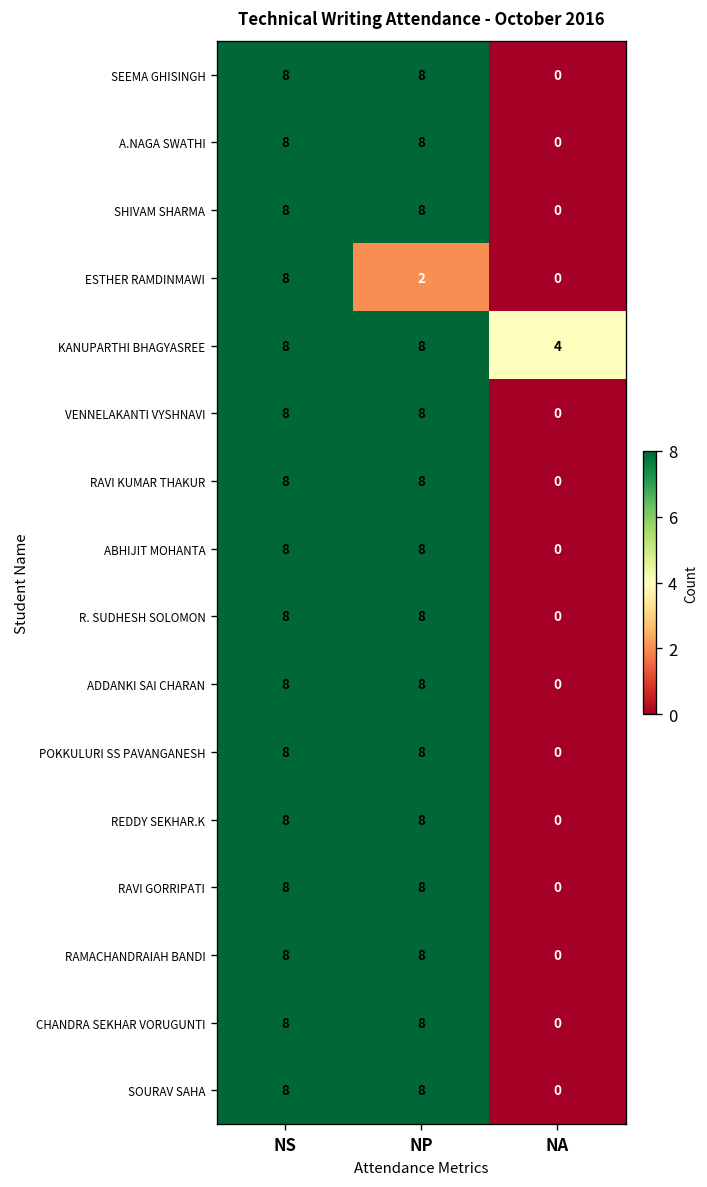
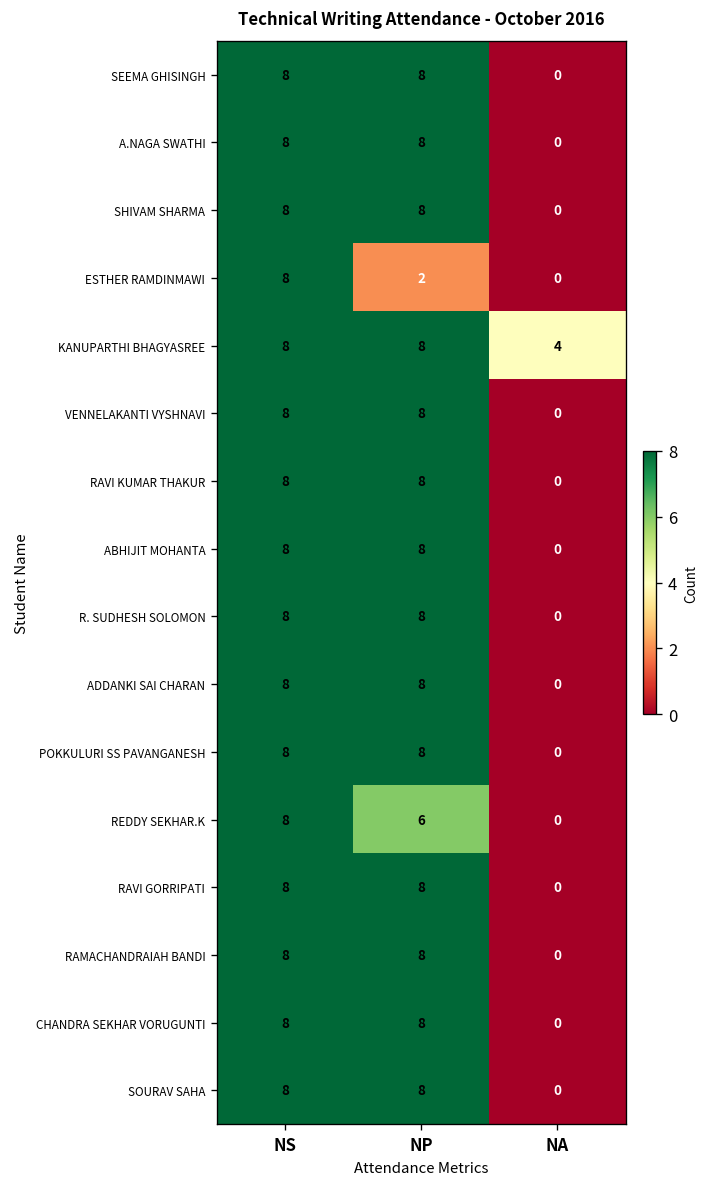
  {
    "SEEMA GHISINGH": {
      "NS": 8,
      "NP": 8,
      "NA": 0
    },
    "A.NAGA SWATHI": {
      "NS": 8,
      "NP": 8,
      "NA": 0
    },
    "SHIVAM SHARMA": {
      "NS": 8,
      "NP": 8,
      "NA": 0
    },
    "ESTHER RAMDINMAWI": {
      "NS": 8,
      "NP": 2,
      "NA": 0
    },
    "KANUPARTHI BHAGYASREE": {
      "NS": 8,
      "NP": 8,
      "NA": 4
    },
    "VENNELAKANTI VYSHNAVI": {
      "NS": 8,
      "NP": 8,
      "NA": 0
    },
    "RAVI KUMAR THAKUR": {
      "NS": 8,
      "NP": 8,
      "NA": 0
    },
    "ABHIJIT MOHANTA": {
      "NS": 8,
      "NP": 8,
      "NA": 0
    },
    "R. SUDHESH SOLOMON": {
      "NS": 8,
      "NP": 8,
      "NA": 0
    },
    "ADDANKI SAI CHARAN": {
      "NS": 8,
      "NP": 8,
      "NA": 0
    },
    "POKKULURI SS PAVANGANESH": {
      "NS": 8,
      "NP": 8,
      "NA": 0
    },
    "REDDY SEKHAR.K": {
      "NS": 8,
-     "NP": 8,
+     "NP": 6,
      "NA": 0
    },
    "RAVI GORRIPATI": {
      "NS": 8,
      "NP": 8,
      "NA": 0
    },
    "RAMACHANDRAIAH BANDI": {
      "NS": 8,
      "NP": 8,
      "NA": 0
    },
    "CHANDRA SEKHAR VORUGUNTI": {
      "NS": 8,
      "NP": 8,
      "NA": 0
    },
    "SOURAV SAHA": {
      "NS": 8,
      "NP": 8,
      "NA": 0
    }
  }
